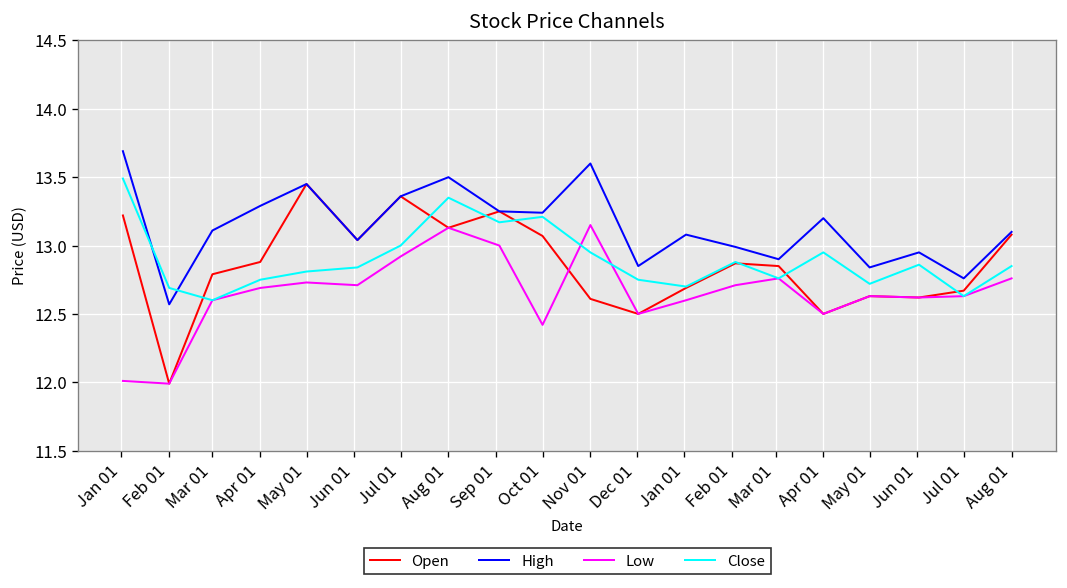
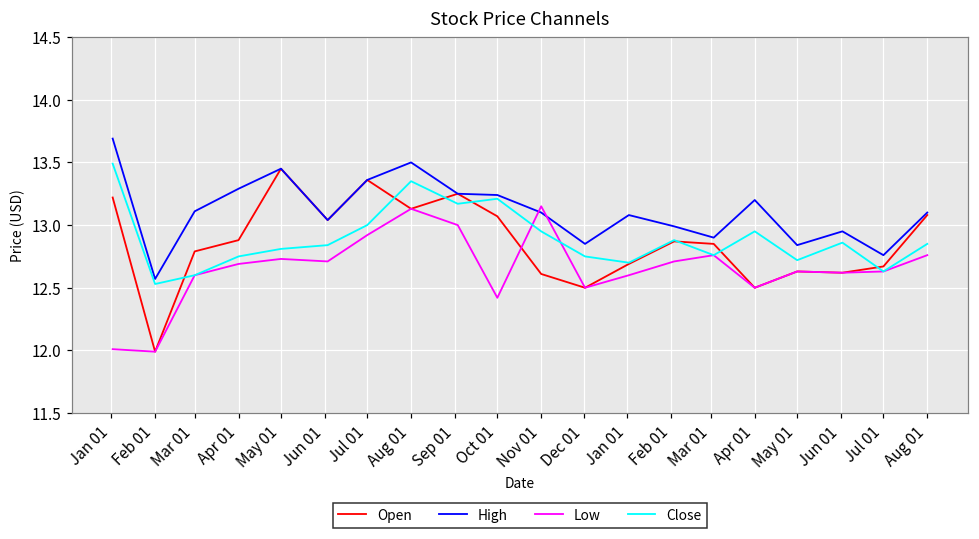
  {
    "Open": {
      "Mar 01": 12.79,
      "Oct 01": 13.07,
      "Nov 01": 12.61
    },
    "High": {
      "Feb 01": 12.57,
      "Mar 01": 13.1,
      "Oct 01": 13.24,
-     "Nov 01": 13.6
+     "Nov 01": 13.1
    },
    "Low": {
      "Oct 01": 12.42,
      "Nov 01": 13.15
    },
    "Close": {
-     "Feb 01": 12.69,
+     "Feb 01": 12.53,
      "Oct 01": 13.21,
      "Nov 01": 12.95
    }
  }
